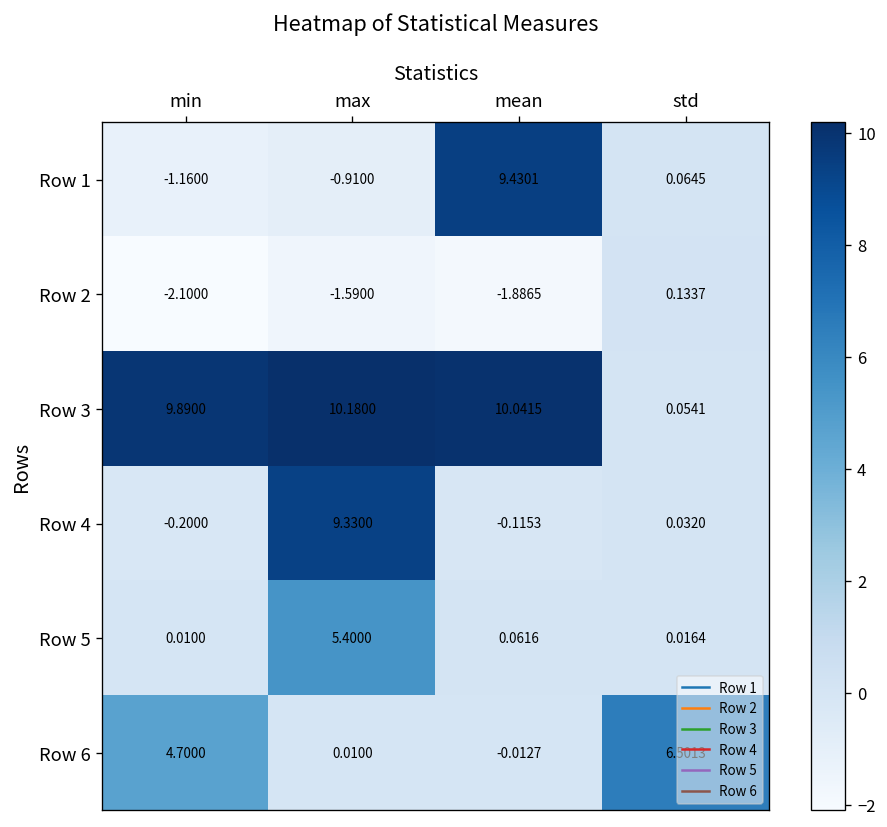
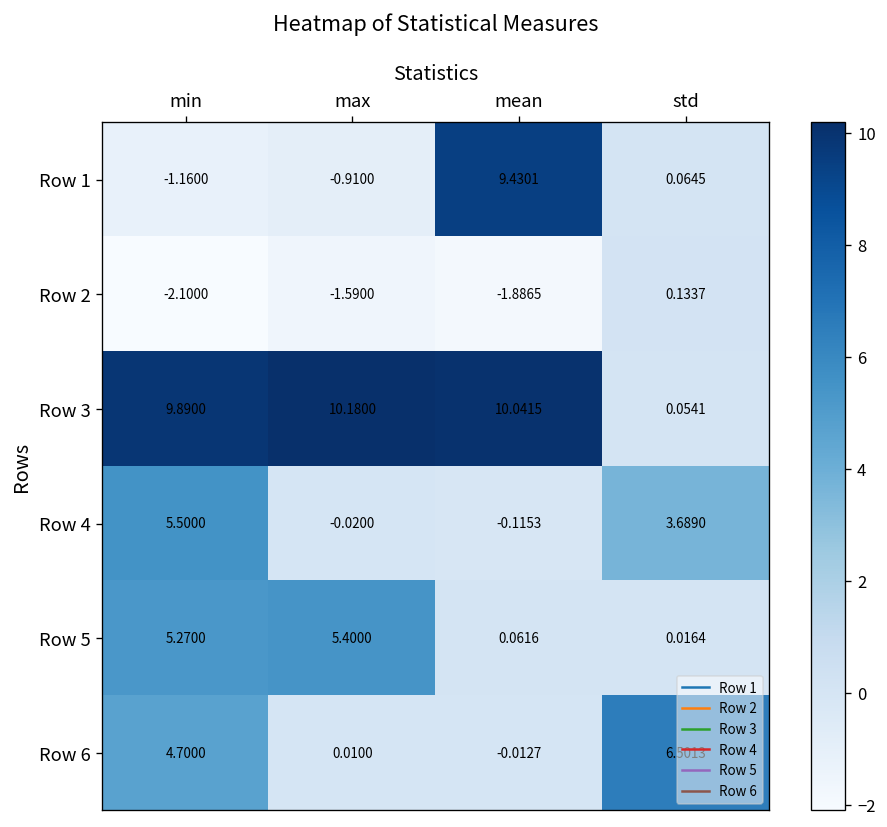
  {
    "Row 1": {
      "min": -1.1600,
      "max": -0.9100,
      "mean": 9.4301,
      "std": 0.0645
    },
    "Row 2": {
      "min": -2.1000,
      "max": -1.5900,
      "mean": -1.8865,
      "std": 0.1337
    },
    "Row 3": {
      "min": 9.8900,
      "max": 10.1800,
      "mean": 10.0415,
      "std": 0.0541
    },
    "Row 4": {
-     "min": -0.2000,
-     "max": 9.3300,
+     "min": 5.5000,
+     "max": -0.0200,
      "mean": -0.1153,
-     "std": 0.0320
+     "std": 3.6890
    },
    "Row 5": {
-     "min": 0.0100,
+     "min": 5.2700,
      "max": 5.4000,
      "mean": 0.0616,
      "std": 0.0164
    },
    "Row 6": {
      "min": 4.7000,
      "max": 0.0100,
      "mean": -0.0127
    }
  }
